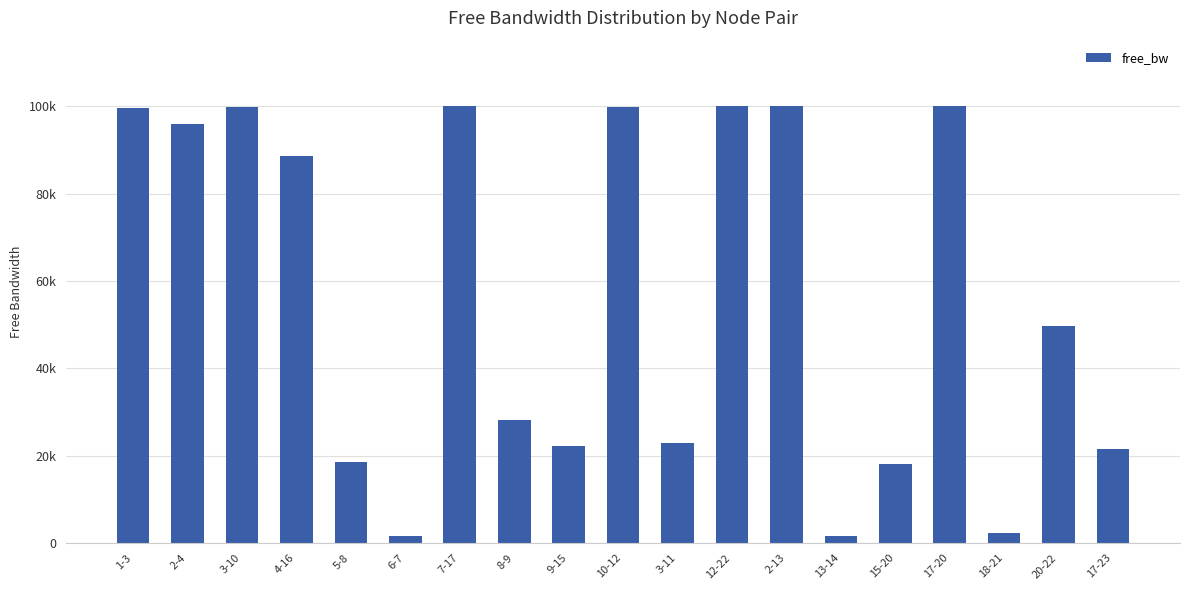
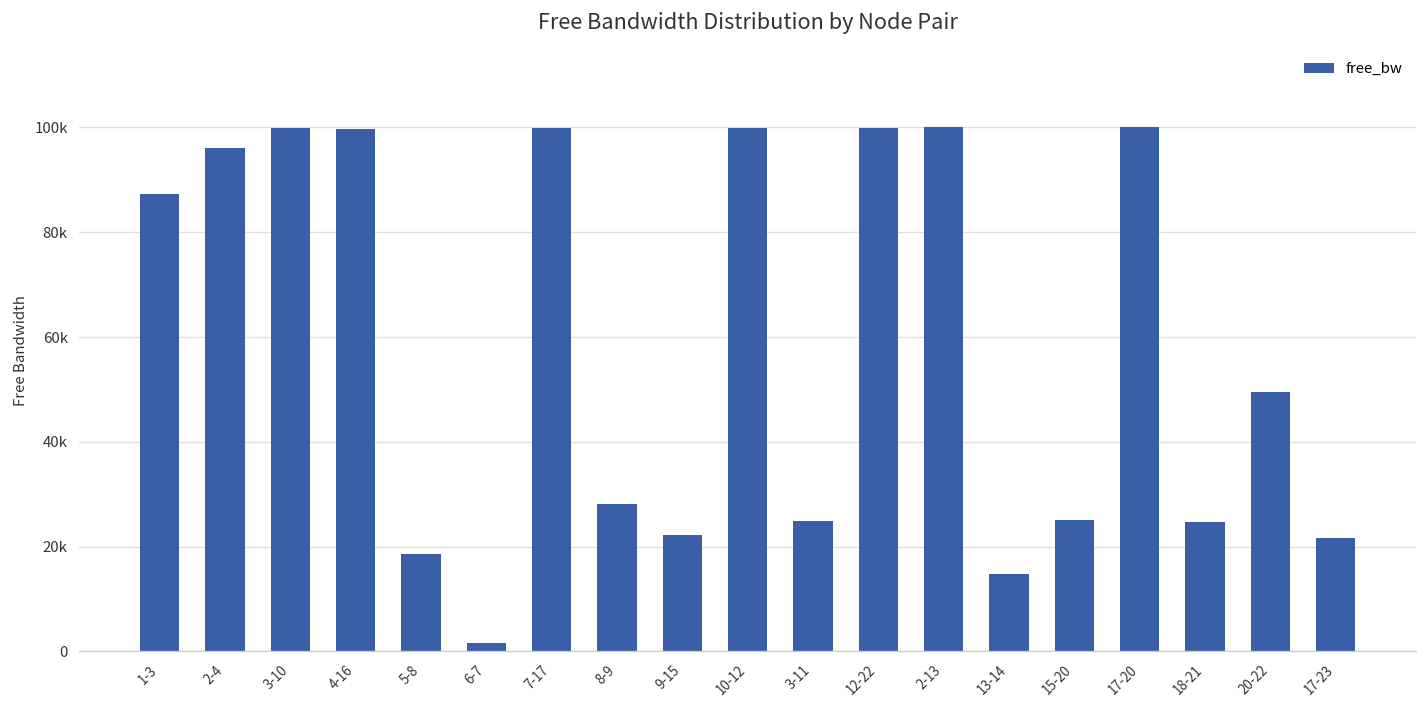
  {
-   "1-3": 100000,
+   "1-3": 87000,
    "2-4": 96000,
    "3-10": 100000,
-   "4-16": 88000,
+   "4-16": 100000,
    "5-8": 19000,
    "6-7": 2000,
    "7-17": 100000,
    "8-9": 28000,
    "9-15": 22000,
    "10-12": 100000,
-   "3-11": 23000,
+   "3-11": 25000,
    "12-22": 100000,
    "2-13": 100000,
-   "13-14": 2000,
-   "15-20": 18000,
+   "13-14": 15000,
+   "15-20": 25000,
    "17-20": 100000,
-   "18-21": 2000,
+   "18-21": 25000,
    "20-22": 50000,
    "17-23": 22000
  }
